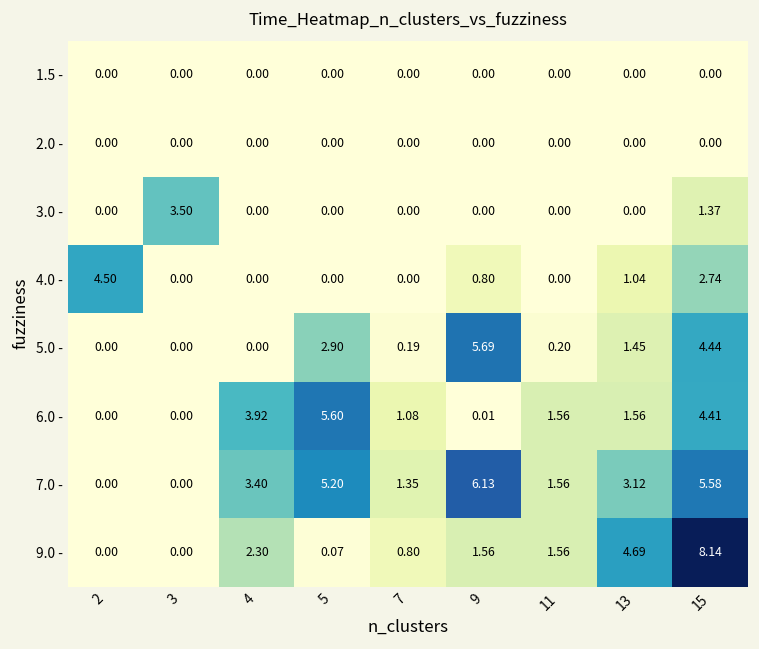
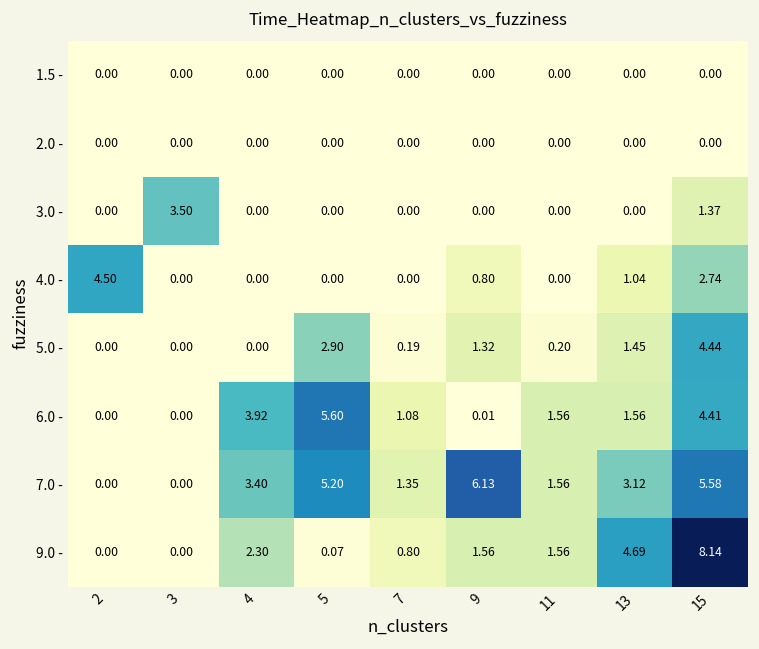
  {
    "1.5 -": {
      "2": 0.00,
      "3": 0.00,
      "4": 0.00,
      "5": 0.00,
      "7": 0.00,
      "9": 0.00,
      "11": 0.00,
      "13": 0.00,
      "15": 0.00
    },
    "2.0 -": {
      "2": 0.00,
      "3": 0.00,
      "4": 0.00,
      "5": 0.00,
      "7": 0.00,
      "9": 0.00,
      "11": 0.00,
      "13": 0.00,
      "15": 0.00
    },
    "3.0 -": {
      "2": 0.00,
      "3": 3.50,
      "4": 0.00,
      "5": 0.00,
      "7": 0.00,
      "9": 0.00,
      "11": 0.00,
      "13": 0.00,
      "15": 1.37
    },
    "4.0 -": {
      "2": 4.50,
      "3": 0.00,
      "4": 0.00,
      "5": 0.00,
      "7": 0.00,
      "9": 0.80,
      "11": 0.00,
      "13": 1.04,
      "15": 2.74
    },
    "5.0 -": {
      "2": 0.00,
      "3": 0.00,
      "4": 0.00,
      "5": 2.90,
      "7": 0.19,
-     "9": 5.69,
+     "9": 1.32,
      "11": 0.20,
      "13": 1.45,
      "15": 4.44
    },
    "6.0 -": {
      "2": 0.00,
      "3": 0.00,
      "4": 3.92,
      "5": 5.60,
      "7": 1.08,
      "9": 0.01,
      "11": 1.56,
      "13": 1.56,
      "15": 4.41
    },
    "7.0 -": {
      "2": 0.00,
      "3": 0.00,
      "4": 3.40,
      "5": 5.20,
      "7": 1.35,
      "9": 6.13,
      "11": 1.56,
      "13": 3.12,
      "15": 5.58
    },
    "9.0 -": {
      "2": 0.00,
      "3": 0.00,
      "4": 2.30,
      "5": 0.07,
      "7": 0.80,
      "9": 1.56,
      "11": 1.56,
      "13": 4.69,
      "15": 8.14
    }
  }
